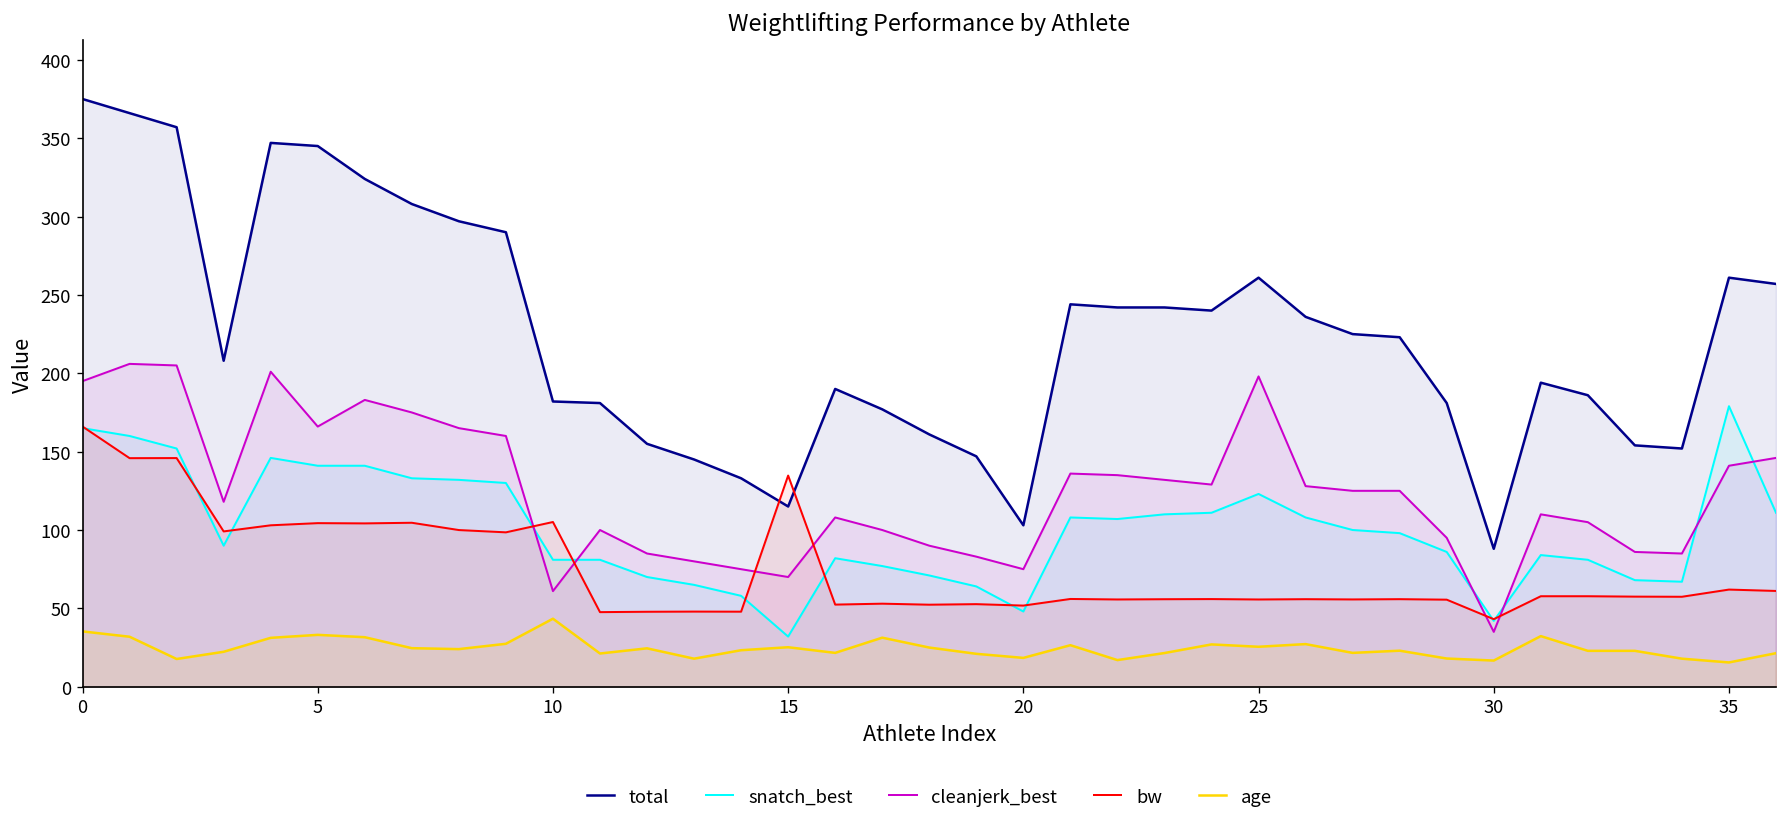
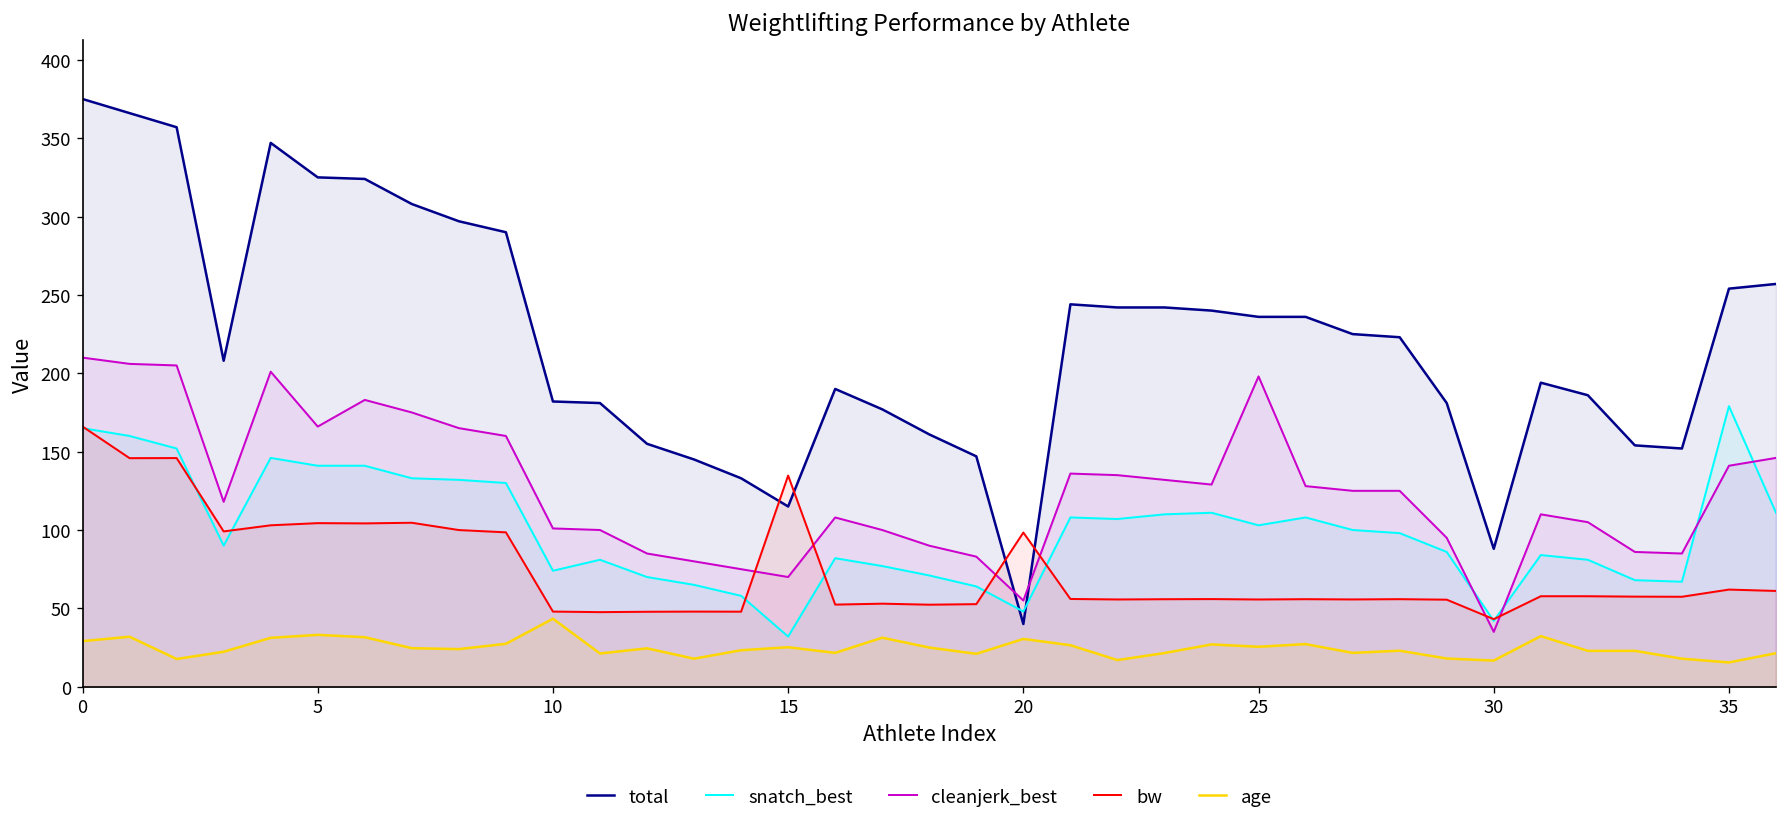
  {
    "total": {
      "0": 375,
-     "5": 345,
+     "5": 325,
      "10": 182,
      "15": 115,
-     "20": 103,
-     "25": 261,
+     "20": 40,
+     "25": 236,
      "30": 88,
-     "35": 261
+     "35": 254
    },
    "snatch_best": {
      "5": 141,
-     "10": 81,
+     "10": 74,
      "15": 32,
      "20": 48,
-     "25": 123,
+     "25": 103,
      "35": 179
    },
    "cleanjerk_best": {
-     "0": 195,
+     "0": 210,
      "5": 166,
-     "10": 61,
+     "10": 101,
      "15": 70,
-     "20": 75,
+     "20": 55,
      "25": 198,
      "30": 35,
      "35": 141
    },
    "bw": {
      "5": 104,
-     "10": 105,
+     "10": 48,
      "15": 135,
-     "20": 52,
+     "20": 98,
      "25": 56,
      "35": 62
    },
    "age": {
-     "0": 35,
+     "0": 29,
      "5": 33,
      "10": 43,
      "15": 25,
-     "20": 18,
+     "20": 31,
      "25": 26,
      "30": 17,
      "35": 16
    }
  }
